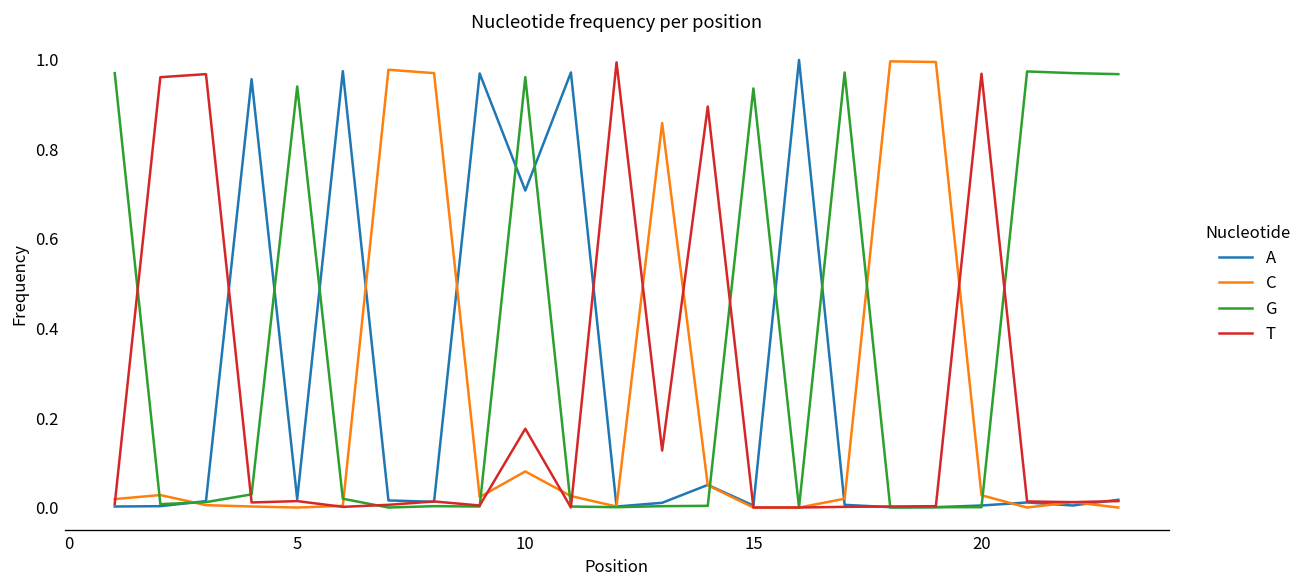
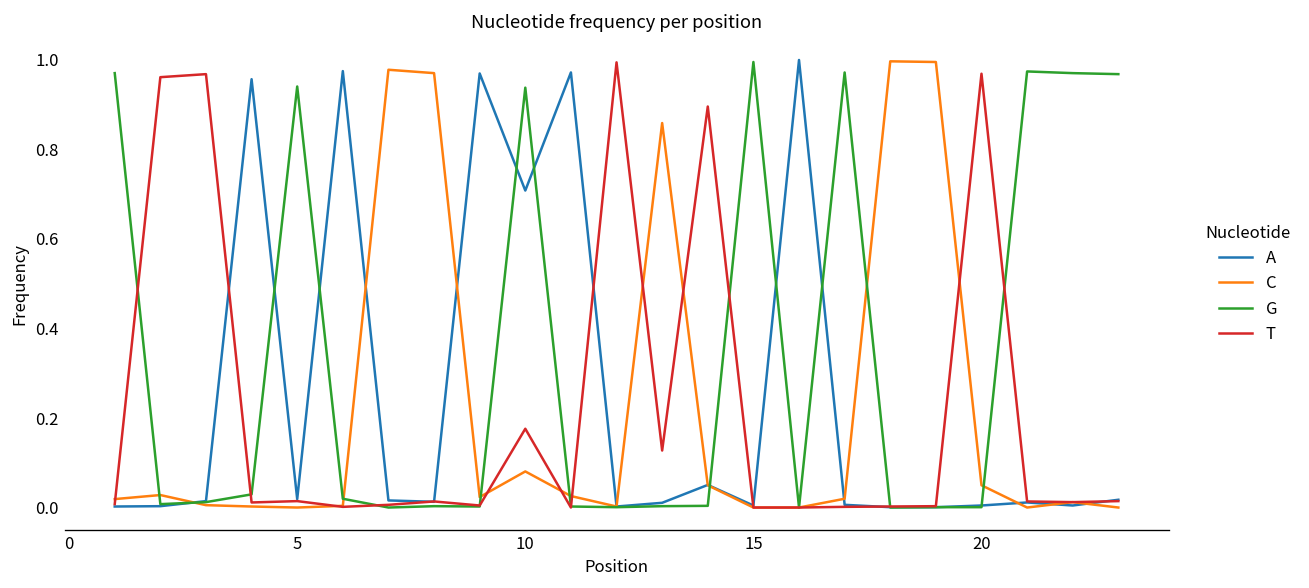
  {
    "A": {
      "10": 0.71
    },
    "C": {
      "5": 0.00,
      "10": 0.08,
-     "20": 0.03
+     "20": 0.05
    },
    "G": {
      "5": 0.94,
-     "10": 0.96,
-     "15": 0.94
+     "10": 0.94,
+     "15": 1.00
    },
    "T": {
      "10": 0.18,
      "20": 0.97
    }
  }
